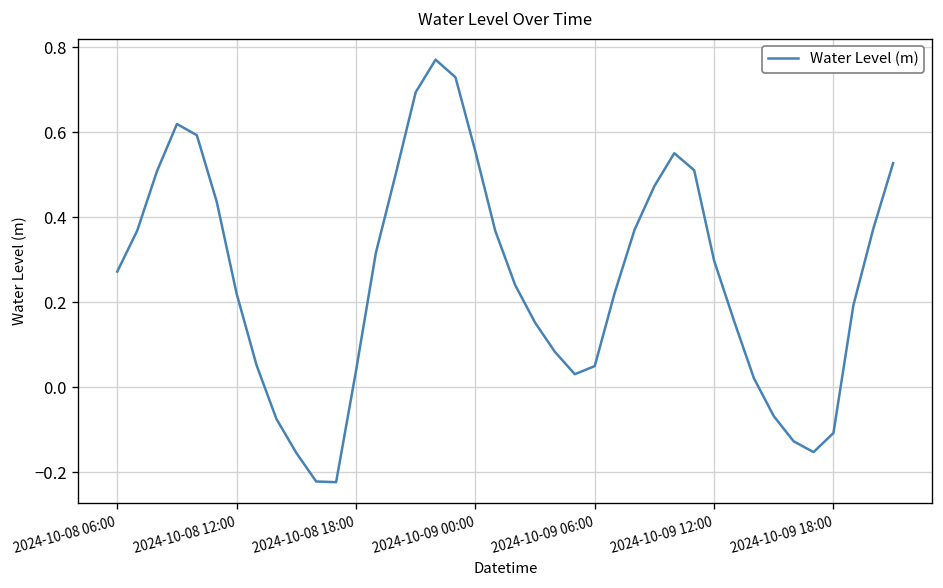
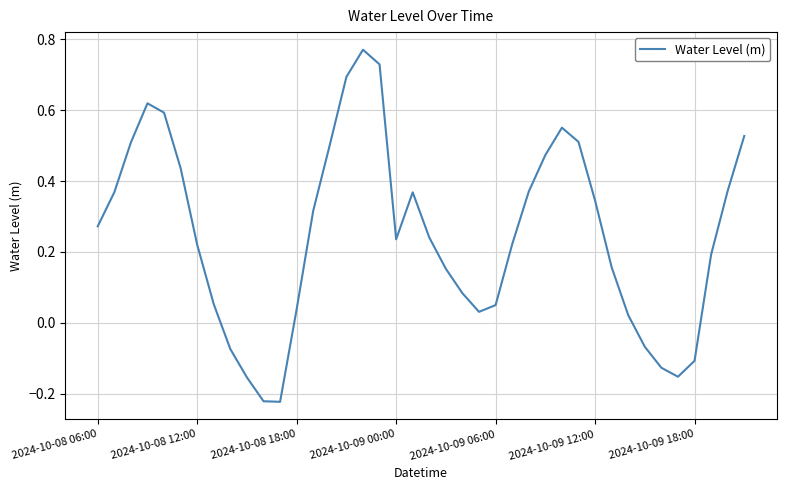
  {
    "2024-10-08 06:00": 0.27,
    "2024-10-08 12:00": 0.22,
    "2024-10-08 18:00": 0.04,
-   "2024-10-09 00:00": 0.55,
+   "2024-10-09 00:00": 0.24,
    "2024-10-09 06:00": 0.05,
-   "2024-10-09 12:00": 0.30,
+   "2024-10-09 12:00": 0.35,
    "2024-10-09 18:00": -0.11
  }
